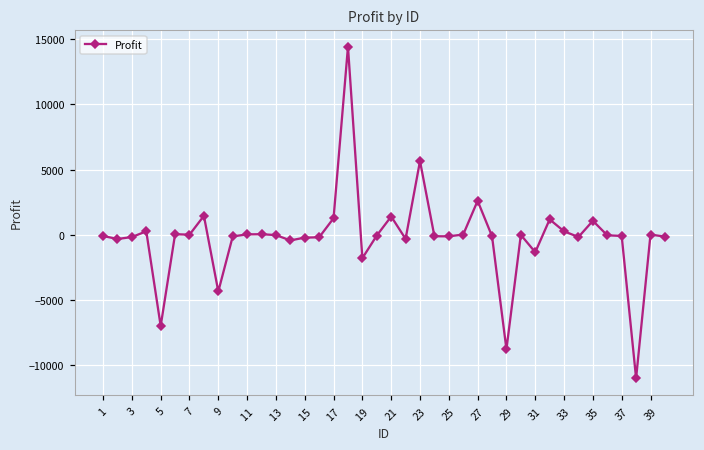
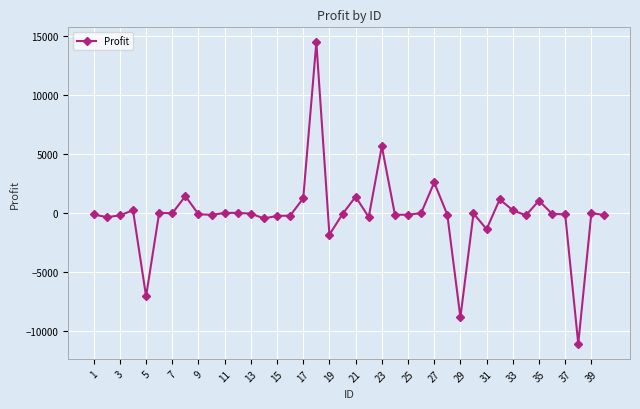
  {
    "1": -100,
    "3": -200,
    "5": -7000,
    "7": 0,
-   "9": -4400,
+   "9": -100,
    "11": 0,
    "13": 0,
    "15": -200,
    "17": 1300,
    "19": -1800,
    "21": 1400,
    "23": 5700,
    "25": -100,
    "27": 2600,
    "29": -8800,
    "31": -1400,
    "33": 200,
    "35": 1100,
    "37": -100,
    "39": 0
  }
